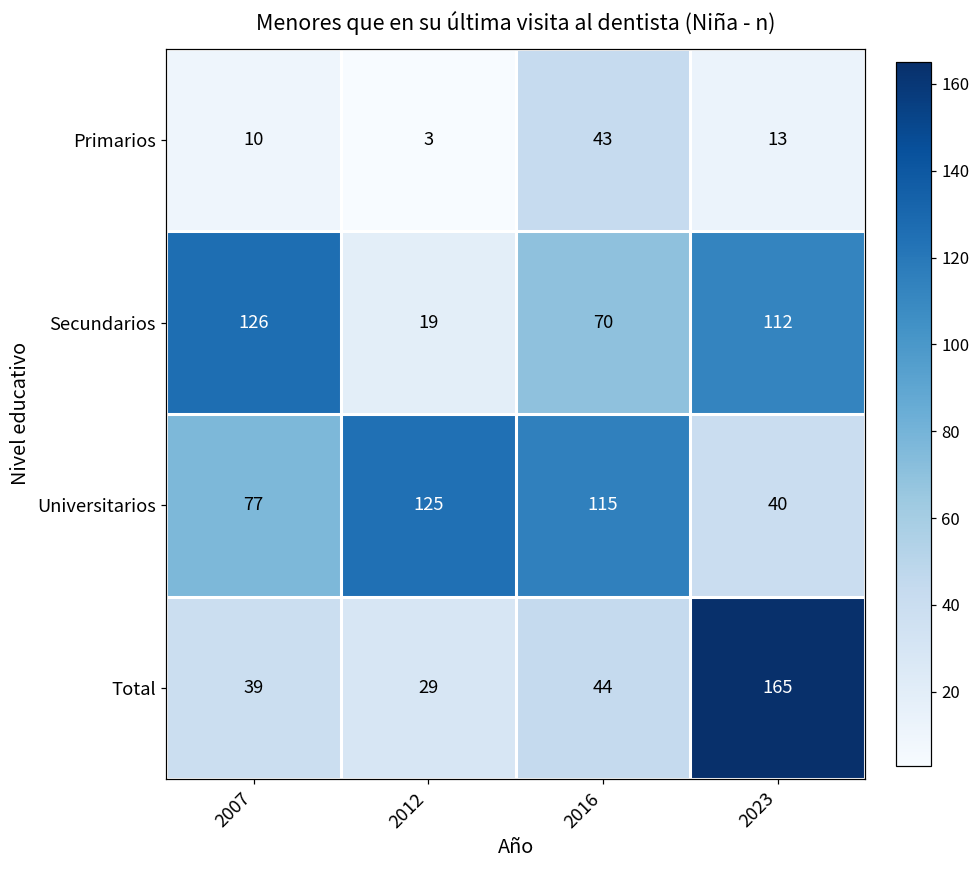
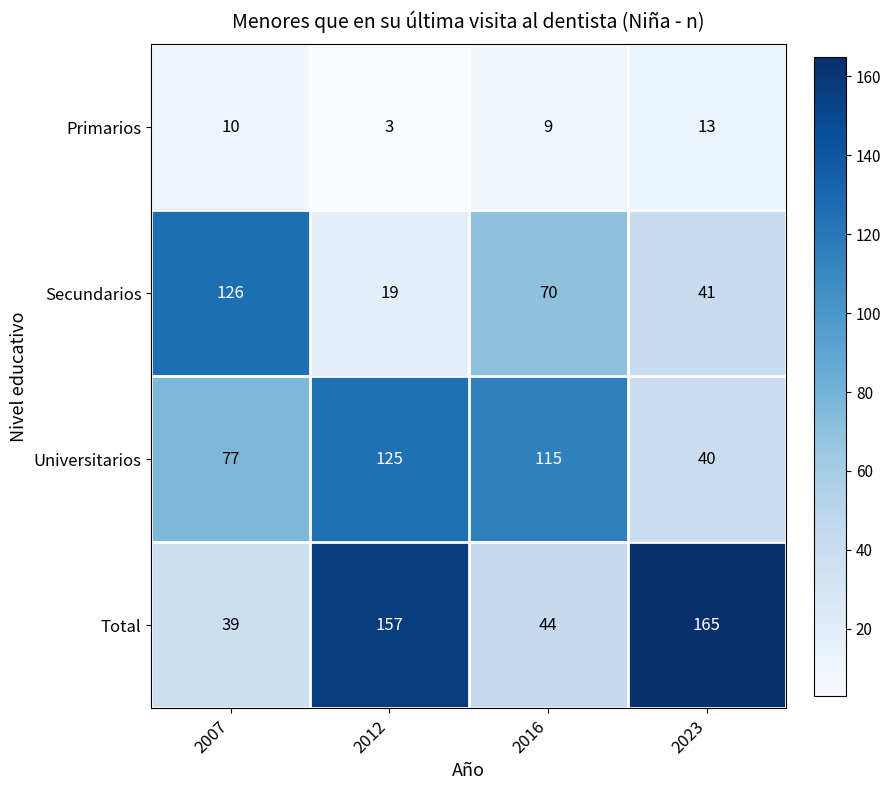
  {
    "Primarios": {
      "2007": 10,
      "2012": 3,
-     "2016": 43,
+     "2016": 9,
      "2023": 13
    },
    "Secundarios": {
      "2007": 126,
      "2012": 19,
      "2016": 70,
-     "2023": 112
+     "2023": 41
    },
    "Universitarios": {
      "2007": 77,
      "2012": 125,
      "2016": 115,
      "2023": 40
    },
    "Total": {
      "2007": 39,
-     "2012": 29,
+     "2012": 157,
      "2016": 44,
      "2023": 165
    }
  }
